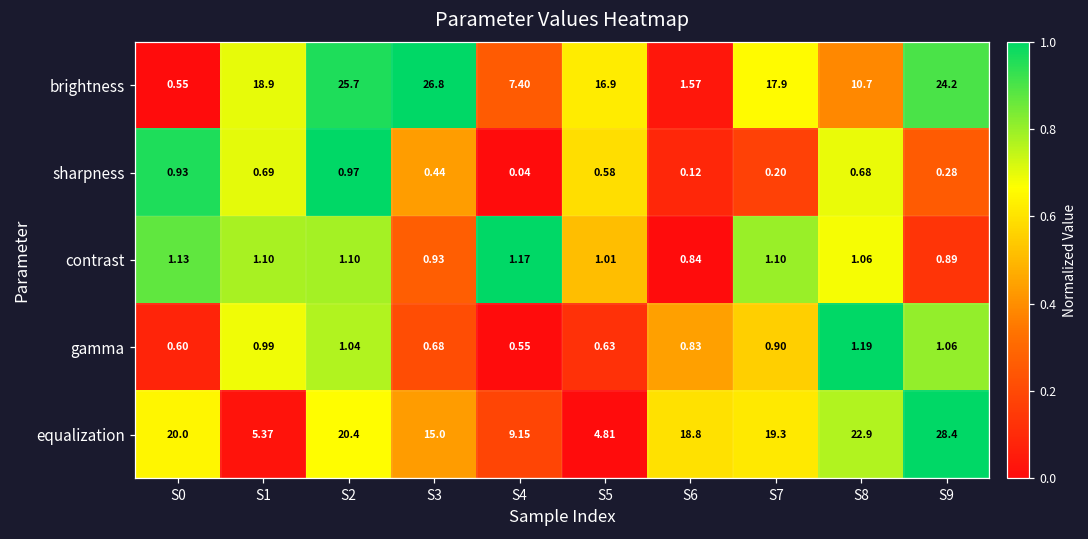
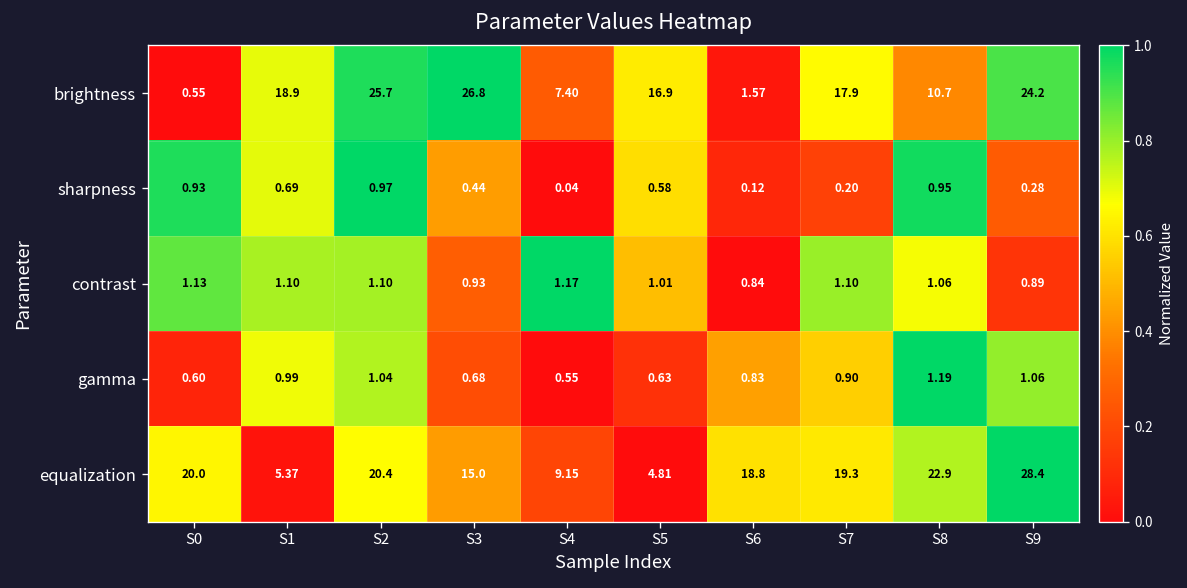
  {
    "brightness": {
      "S0": 0.55,
      "S1": 18.9,
      "S2": 25.7,
      "S3": 26.8,
      "S4": 7.40,
      "S5": 16.9,
      "S6": 1.57,
      "S7": 17.9,
      "S8": 10.7,
      "S9": 24.2
    },
    "sharpness": {
      "S0": 0.93,
      "S1": 0.69,
      "S2": 0.97,
      "S3": 0.44,
      "S4": 0.04,
      "S5": 0.58,
      "S6": 0.12,
      "S7": 0.20,
-     "S8": 0.68,
+     "S8": 0.95,
      "S9": 0.28
    },
    "contrast": {
      "S0": 1.13,
      "S1": 1.10,
      "S2": 1.10,
      "S3": 0.93,
      "S4": 1.17,
      "S5": 1.01,
      "S6": 0.84,
      "S7": 1.10,
      "S8": 1.06,
      "S9": 0.89
    },
    "gamma": {
      "S0": 0.60,
      "S1": 0.99,
      "S2": 1.04,
      "S3": 0.68,
      "S4": 0.55,
      "S5": 0.63,
      "S6": 0.83,
      "S7": 0.90,
      "S8": 1.19,
      "S9": 1.06
    },
    "equalization": {
      "S0": 20.0,
      "S1": 5.37,
      "S2": 20.4,
      "S3": 15.0,
      "S4": 9.15,
      "S5": 4.81,
      "S6": 18.8,
      "S7": 19.3,
      "S8": 22.9,
      "S9": 28.4
    }
  }
